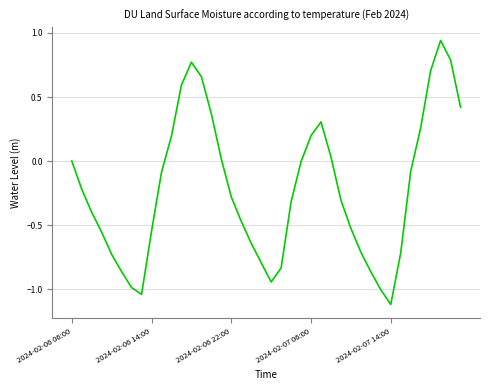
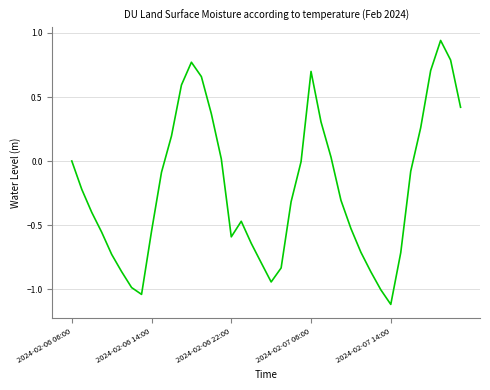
  {
    "2024-02-06 06:00": 0.00,
    "2024-02-06 14:00": -0.55,
-   "2024-02-06 22:00": -0.28,
-   "2024-02-07 06:00": 0.20,
+   "2024-02-06 22:00": -0.59,
+   "2024-02-07 06:00": 0.70,
    "2024-02-07 14:00": -1.12
  }
